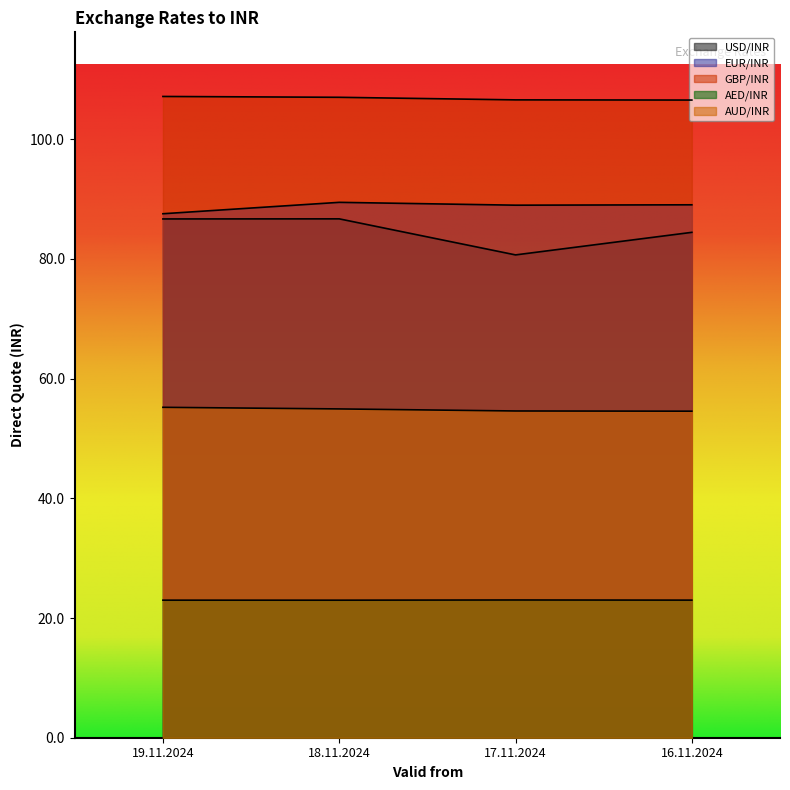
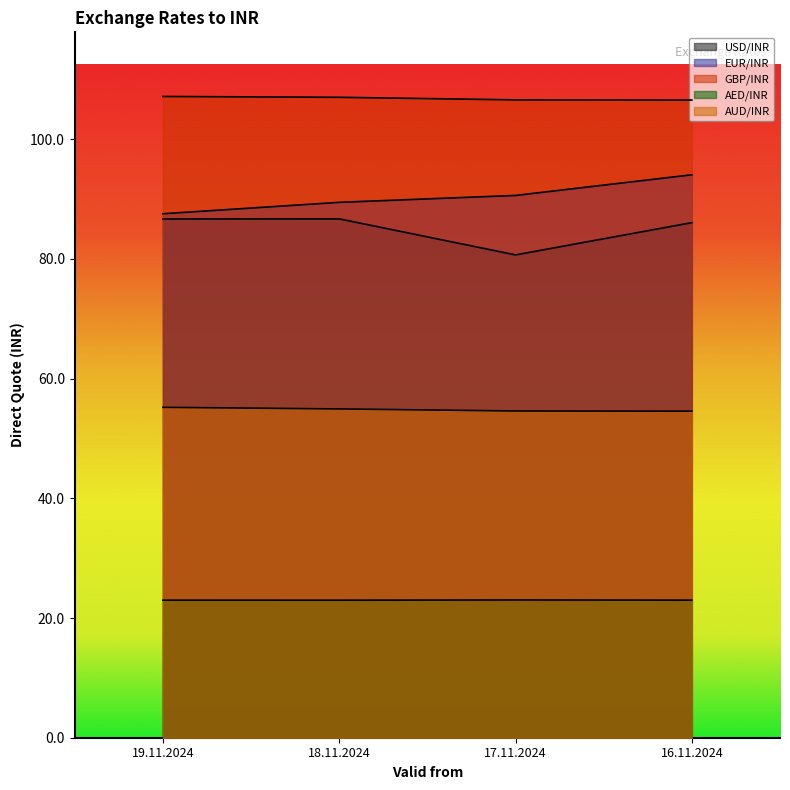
  {
    "USD/INR": {
      "19.11.2024": 87,
      "18.11.2024": 87,
      "17.11.2024": 81,
-     "16.11.2024": 84
+     "16.11.2024": 86
    },
    "EUR/INR": {
      "19.11.2024": 88,
      "18.11.2024": 89,
-     "17.11.2024": 89,
-     "16.11.2024": 89
+     "17.11.2024": 91,
+     "16.11.2024": 94
    },
    "AED/INR": {
      "19.11.2024": 23,
      "18.11.2024": 23,
      "17.11.2024": 23,
      "16.11.2024": 23
    }
  }
